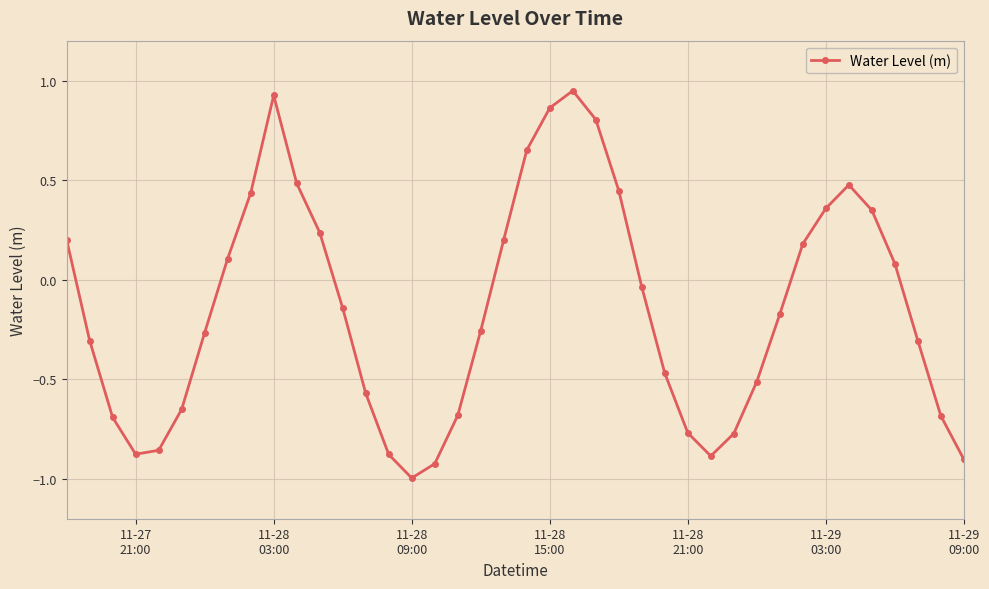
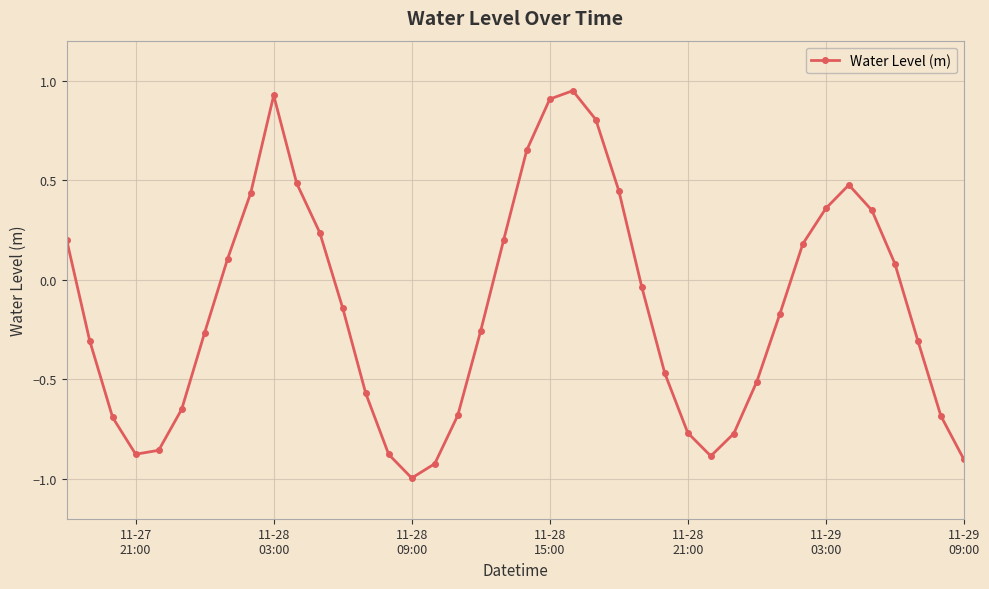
  {
    "11-27 21:00": -0.88,
    "11-28 03:00": 0.93,
    "11-28 09:00": -1.00,
-   "11-28 15:00": 0.86,
+   "11-28 15:00": 0.91,
    "11-28 21:00": -0.77,
    "11-29 03:00": 0.36,
    "11-29 09:00": -0.90
  }
